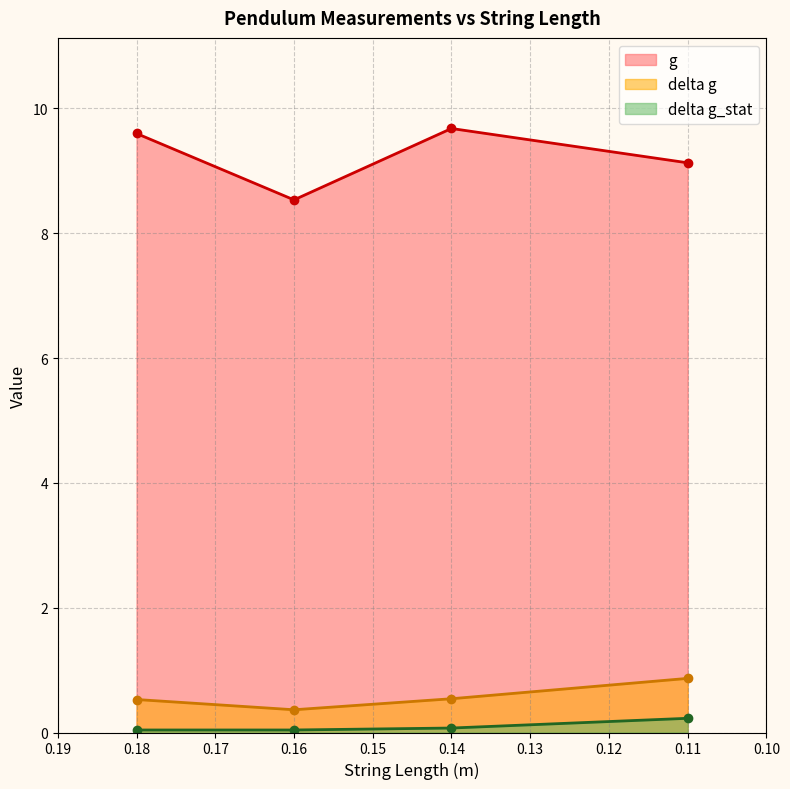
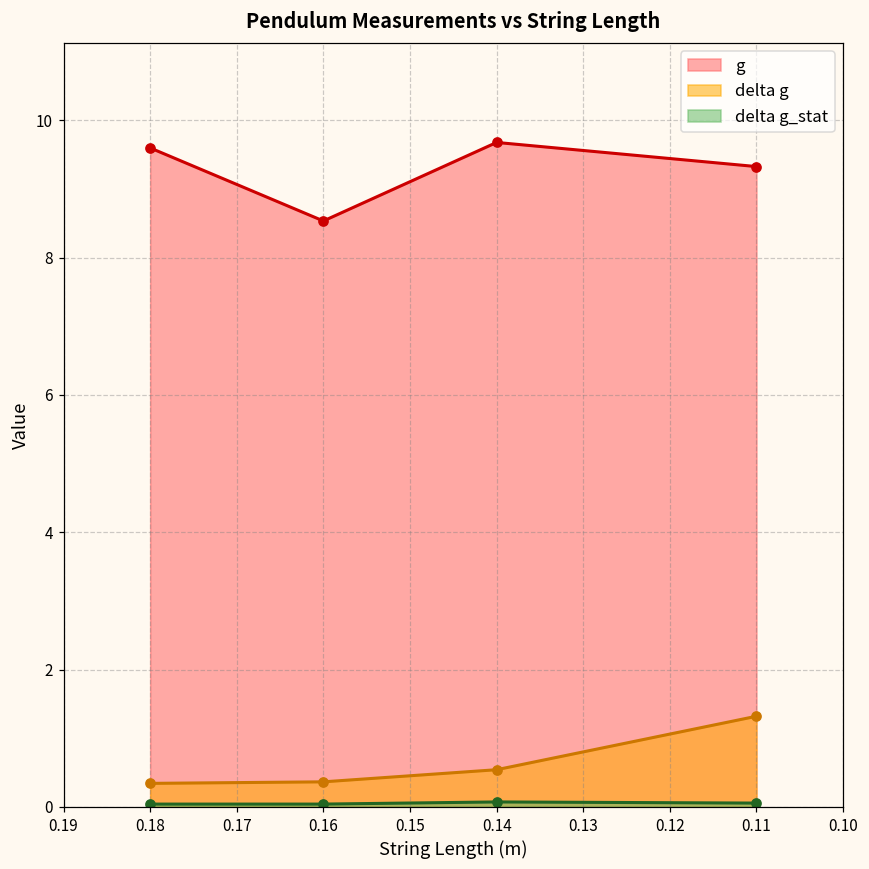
  {
    "g": {
      "0.18": 9.6,
      "0.16": 8.5,
      "0.14": 9.7,
-     "0.11": 9.1
+     "0.11": 9.3
    },
    "delta g": {
-     "0.18": 0.5,
+     "0.18": 0.3,
      "0.16": 0.4,
      "0.14": 0.5,
-     "0.11": 0.9
+     "0.11": 1.3
    },
    "delta g_stat": {
      "0.18": 0.0,
      "0.16": 0.0,
      "0.14": 0.1,
-     "0.11": 0.2
+     "0.11": 0.1
    }
  }
